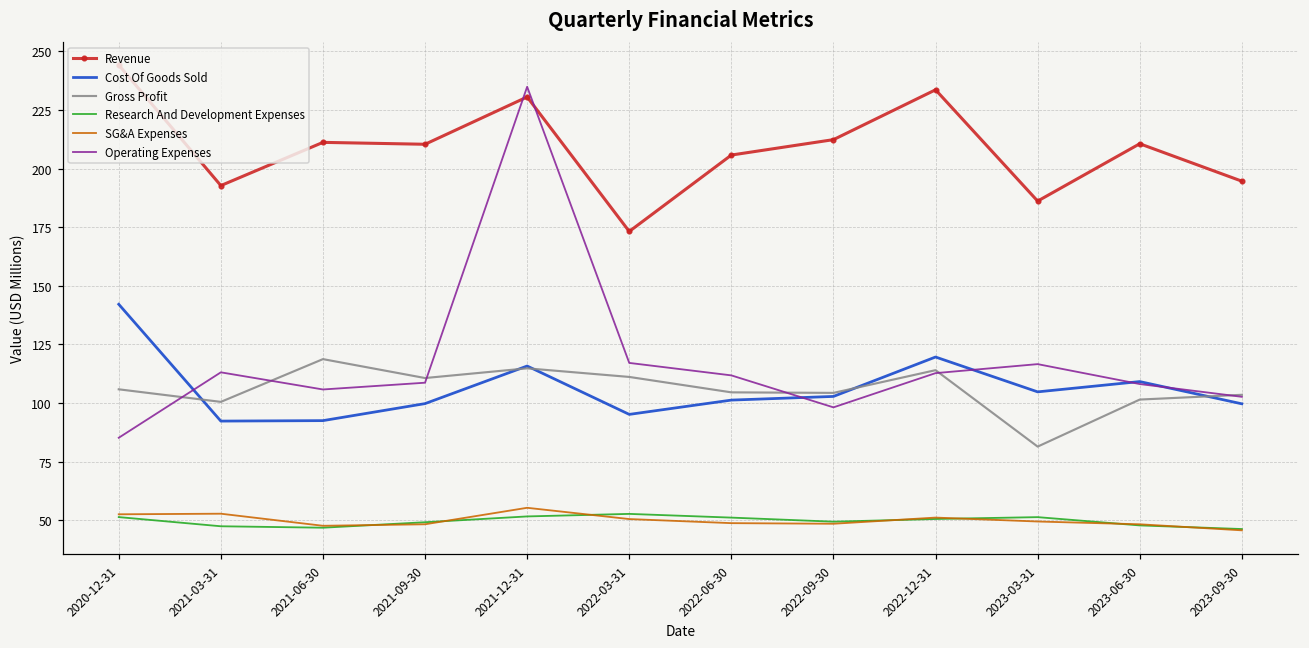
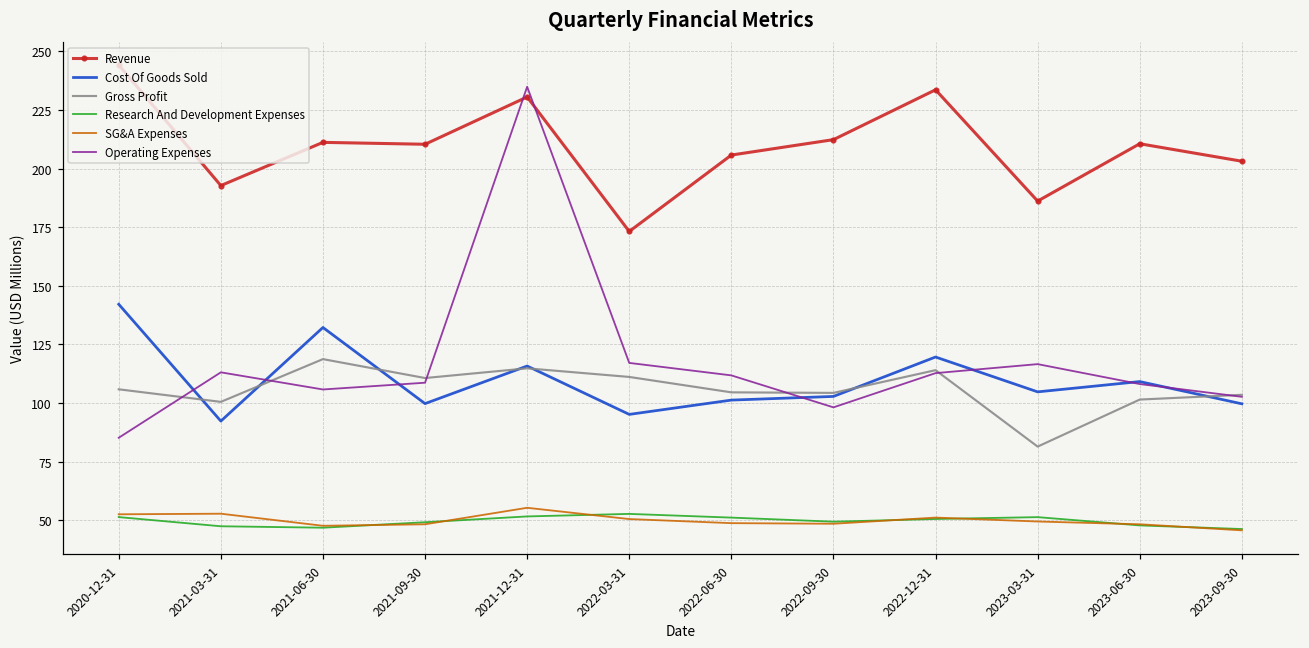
  {
    "Revenue": {
      "2021-03-31": 193,
      "2021-06-30": 211,
      "2021-09-30": 210,
      "2021-12-31": 231,
      "2022-03-31": 173,
      "2022-06-30": 206,
      "2022-09-30": 212,
      "2022-12-31": 234,
      "2023-03-31": 186,
      "2023-06-30": 211,
-     "2023-09-30": 195
+     "2023-09-30": 203
    },
    "Cost Of Goods Sold": {
      "2020-12-31": 142,
      "2021-03-31": 92,
-     "2021-06-30": 92,
+     "2021-06-30": 132,
      "2021-09-30": 100,
      "2022-03-31": 95,
      "2022-06-30": 101,
      "2022-09-30": 103,
      "2022-12-31": 120,
      "2023-03-31": 105,
      "2023-09-30": 100
    },
    "Gross Profit": {
      "2020-12-31": 106,
      "2021-03-31": 100,
      "2021-06-30": 119,
      "2021-09-30": 111,
      "2022-03-31": 111,
      "2022-06-30": 105,
      "2022-09-30": 104,
      "2022-12-31": 114,
      "2023-03-31": 81,
      "2023-06-30": 101
    },
    "Research And Development Expenses": {
      "2021-03-31": 47,
      "2021-12-31": 52,
      "2022-03-31": 53,
      "2022-06-30": 51,
      "2023-03-31": 51
    },
    "SG&A Expenses": {
      "2021-03-31": 53,
      "2021-12-31": 55,
      "2022-03-31": 50,
      "2022-06-30": 49,
      "2023-03-31": 49
    },
    "Operating Expenses": {
      "2020-12-31": 85,
      "2021-03-31": 113,
      "2021-06-30": 106,
      "2021-09-30": 109,
      "2021-12-31": 235,
      "2022-03-31": 117,
      "2022-06-30": 112,
      "2022-09-30": 98,
      "2022-12-31": 113,
      "2023-03-31": 117
    }
  }
